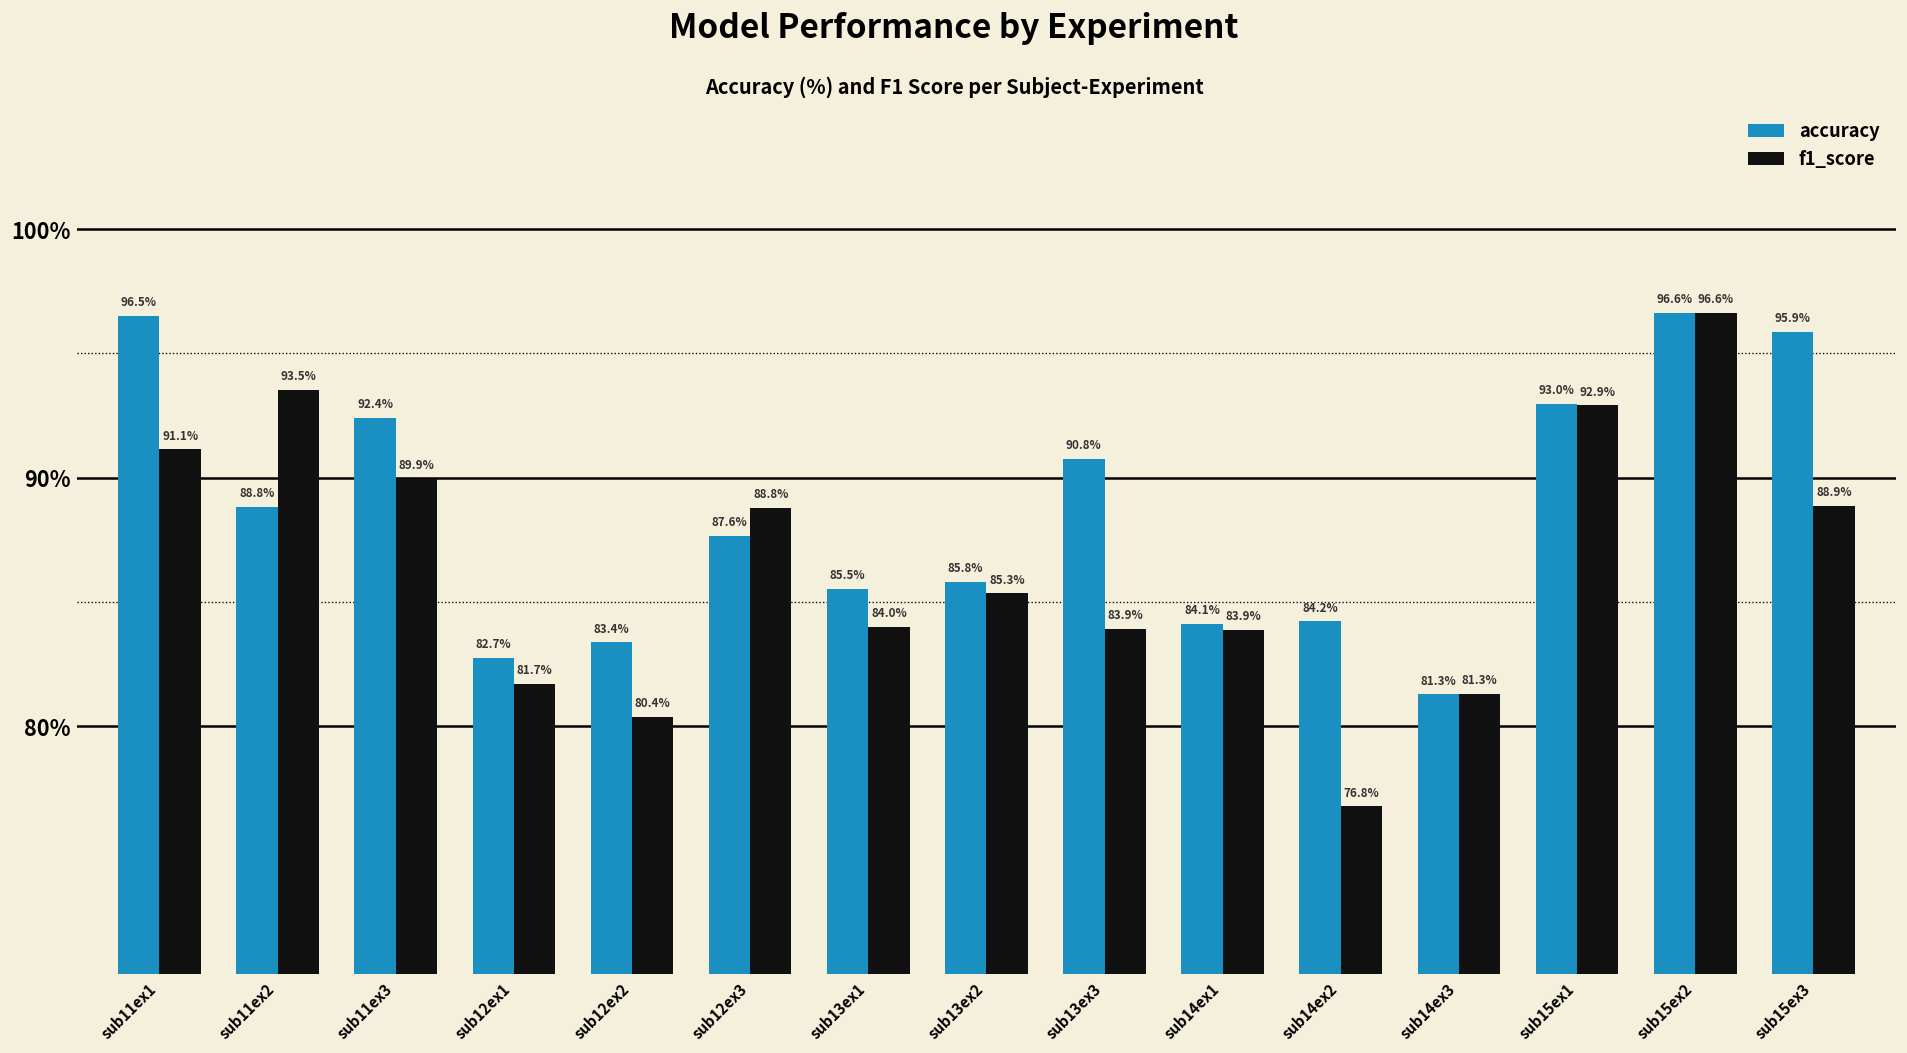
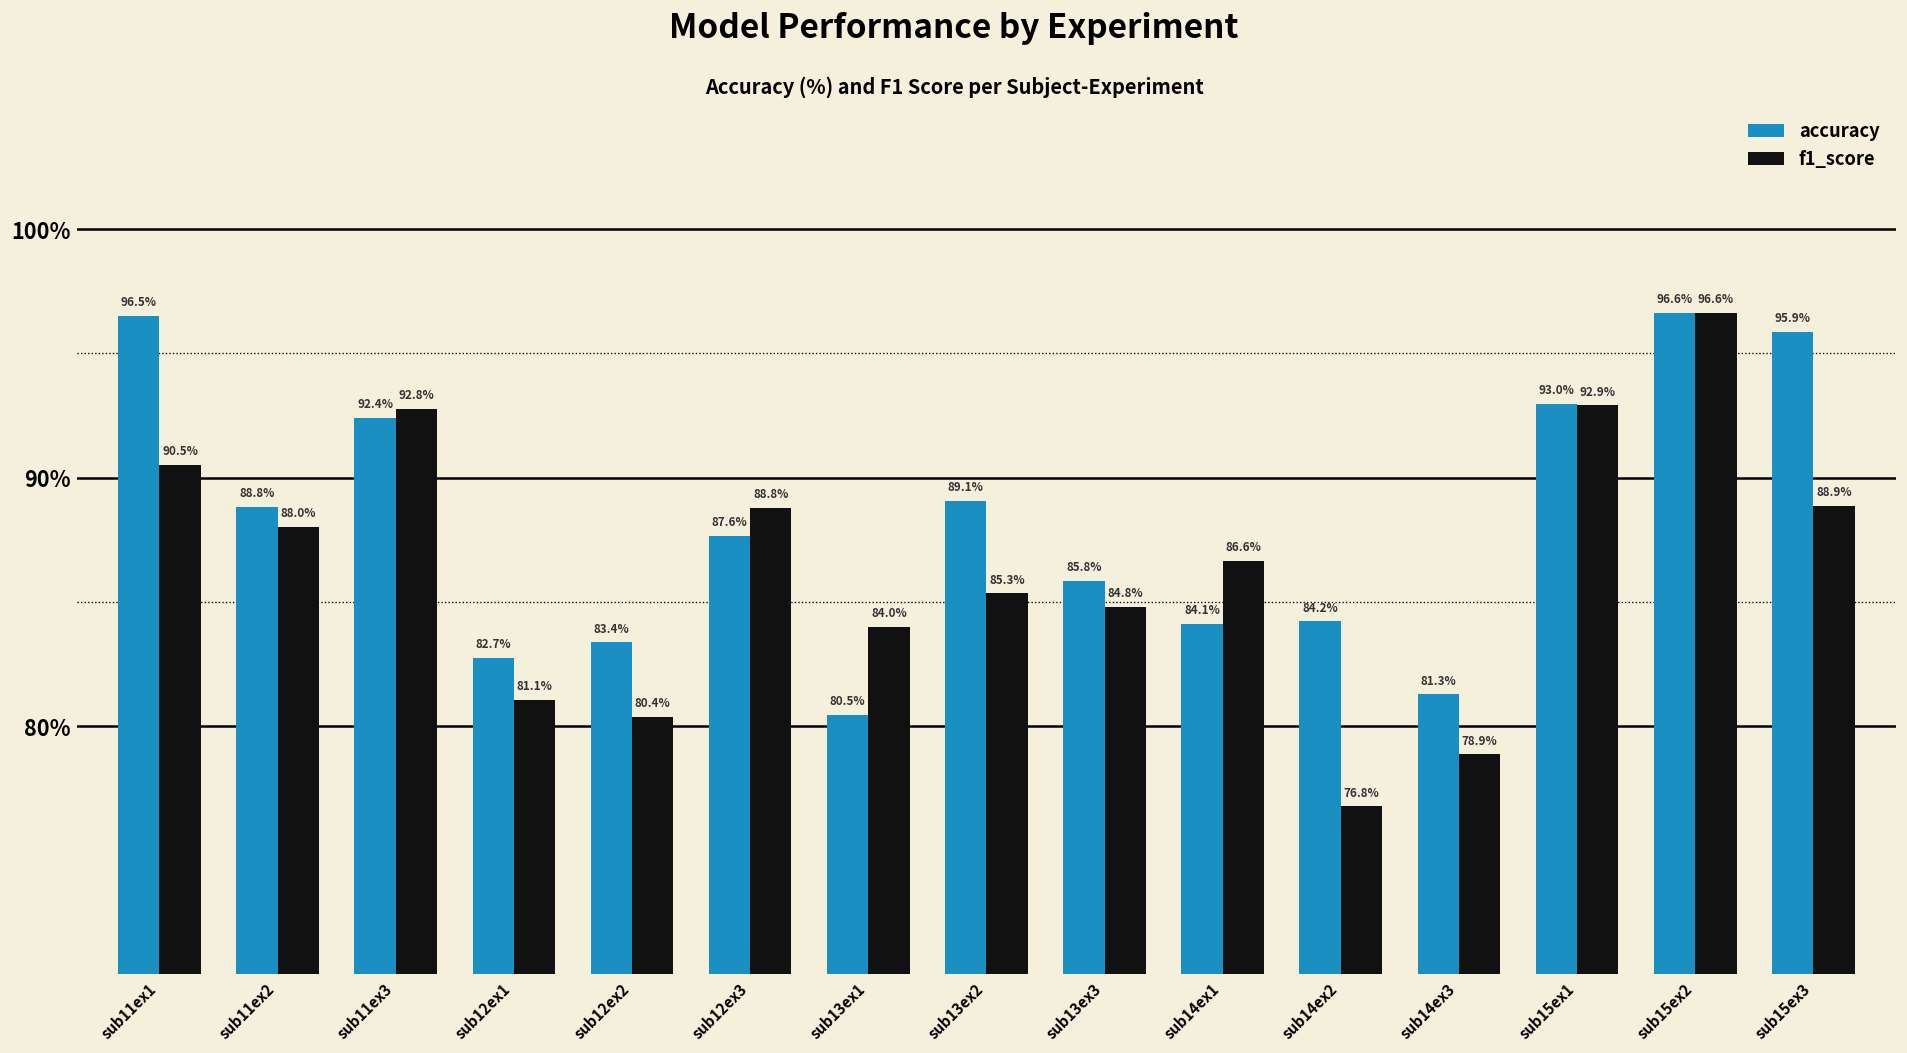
  {
    "accuracy": {
      "sub11ex1": "96.5%",
      "sub11ex2": "88.8%",
      "sub11ex3": "92.4%",
      "sub12ex1": "82.7%",
      "sub12ex2": "83.4%",
      "sub12ex3": "87.6%",
-     "sub13ex1": "85.5%",
-     "sub13ex2": "85.8%",
-     "sub13ex3": "90.8%",
+     "sub13ex1": "80.5%",
+     "sub13ex2": "89.1%",
+     "sub13ex3": "85.8%",
      "sub14ex1": "84.1%",
      "sub14ex2": "84.2%",
      "sub14ex3": "81.3%",
      "sub15ex1": "93.0%",
      "sub15ex2": "96.6%",
      "sub15ex3": "95.9%"
    },
    "f1_score": {
-     "sub11ex1": "91.1%",
-     "sub11ex2": "93.5%",
-     "sub11ex3": "89.9%",
-     "sub12ex1": "81.7%",
+     "sub11ex1": "90.5%",
+     "sub11ex2": "88.0%",
+     "sub11ex3": "92.8%",
+     "sub12ex1": "81.1%",
      "sub12ex2": "80.4%",
      "sub12ex3": "88.8%",
      "sub13ex1": "84.0%",
      "sub13ex2": "85.3%",
-     "sub13ex3": "83.9%",
-     "sub14ex1": "83.9%",
+     "sub13ex3": "84.8%",
+     "sub14ex1": "86.6%",
      "sub14ex2": "76.8%",
-     "sub14ex3": "81.3%",
+     "sub14ex3": "78.9%",
      "sub15ex1": "92.9%",
      "sub15ex2": "96.6%",
      "sub15ex3": "88.9%"
    }
  }
